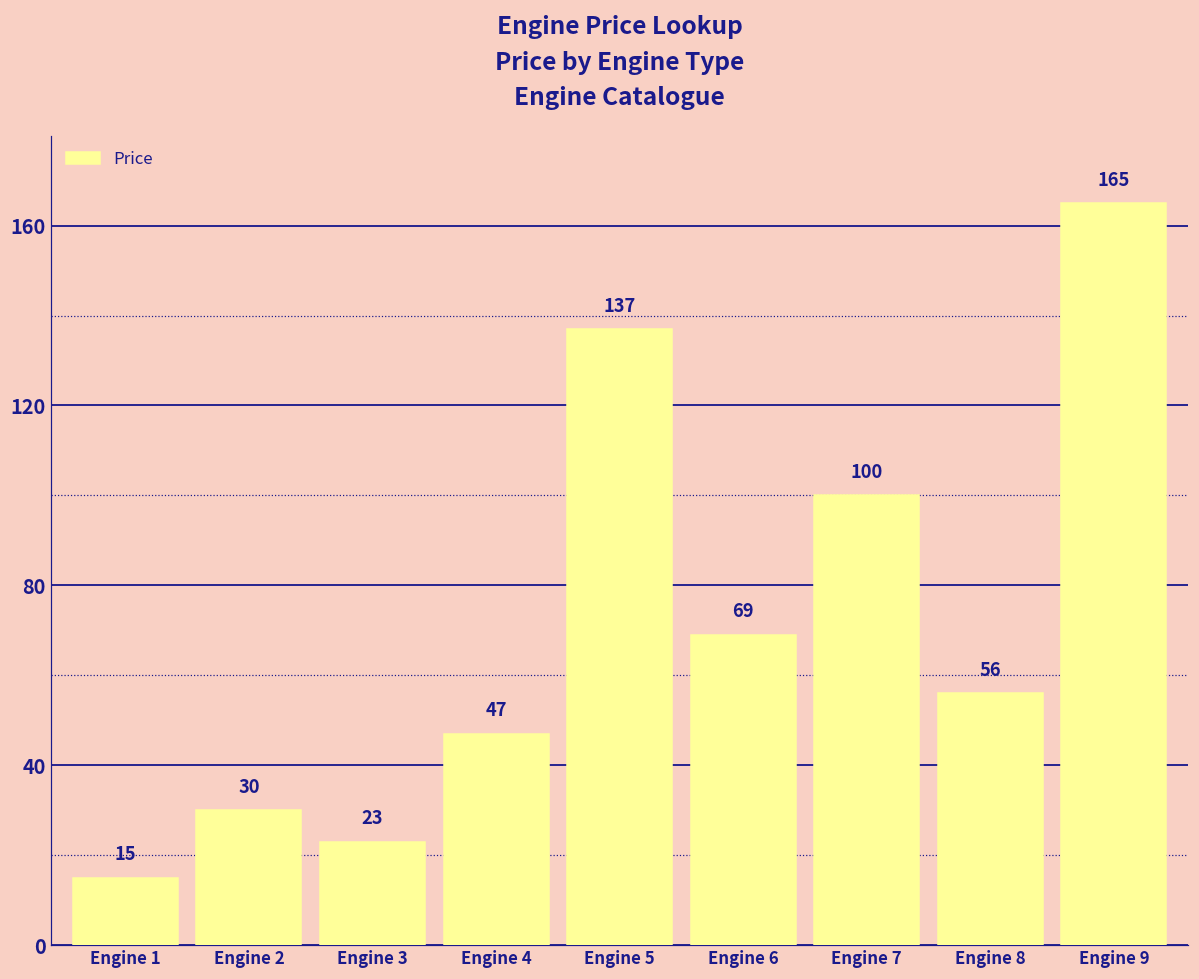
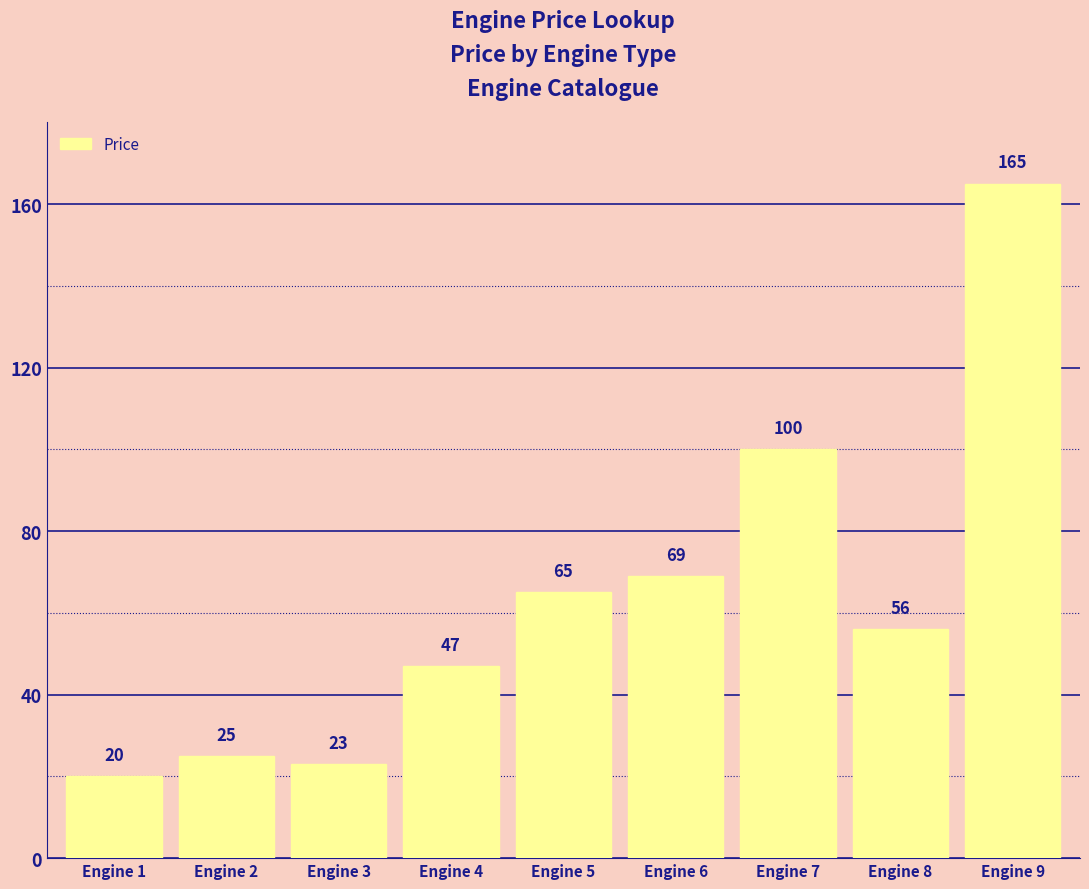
  {
-   "Engine 1": 15,
-   "Engine 2": 30,
+   "Engine 1": 20,
+   "Engine 2": 25,
    "Engine 3": 23,
    "Engine 4": 47,
-   "Engine 5": 137,
+   "Engine 5": 65,
    "Engine 6": 69,
    "Engine 7": 100,
    "Engine 8": 56,
    "Engine 9": 165
  }
